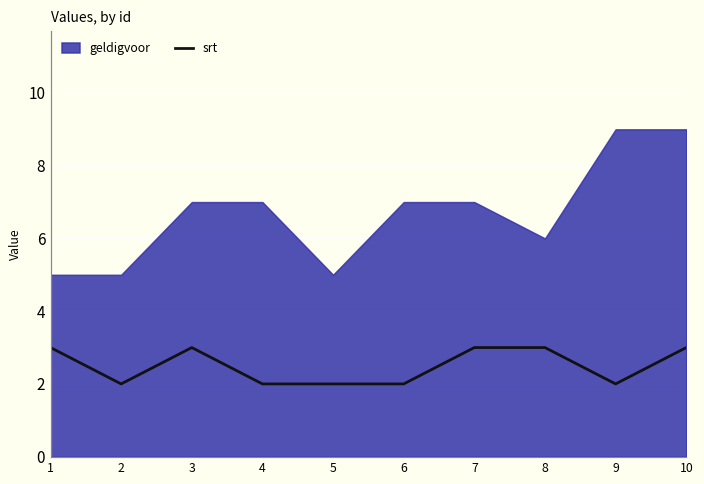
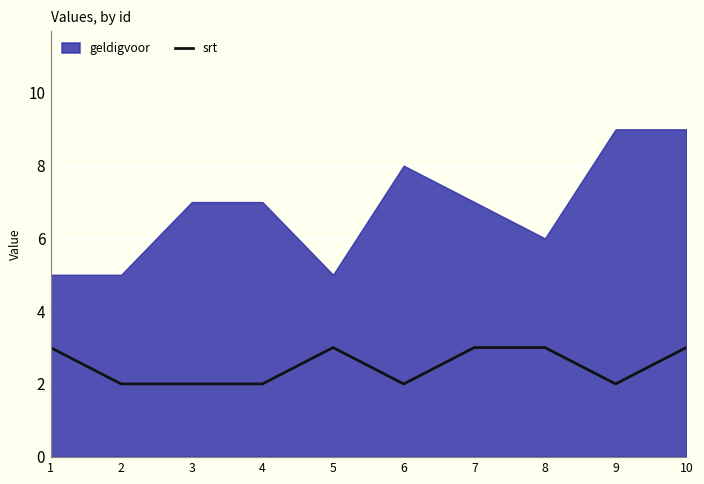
  {
    "srt": {
      "1": 3,
      "2": 2,
-     "3": 3,
+     "3": 2,
      "4": 2,
-     "5": 2,
+     "5": 3,
      "6": 2,
      "7": 3,
      "8": 3,
      "9": 2,
      "10": 3
    },
    "geldigvoor": {
      "1": 5,
      "2": 5,
      "3": 7,
      "4": 7,
      "5": 5,
-     "6": 7,
+     "6": 8,
      "7": 7,
      "8": 6,
      "9": 9,
      "10": 9
    }
  }
